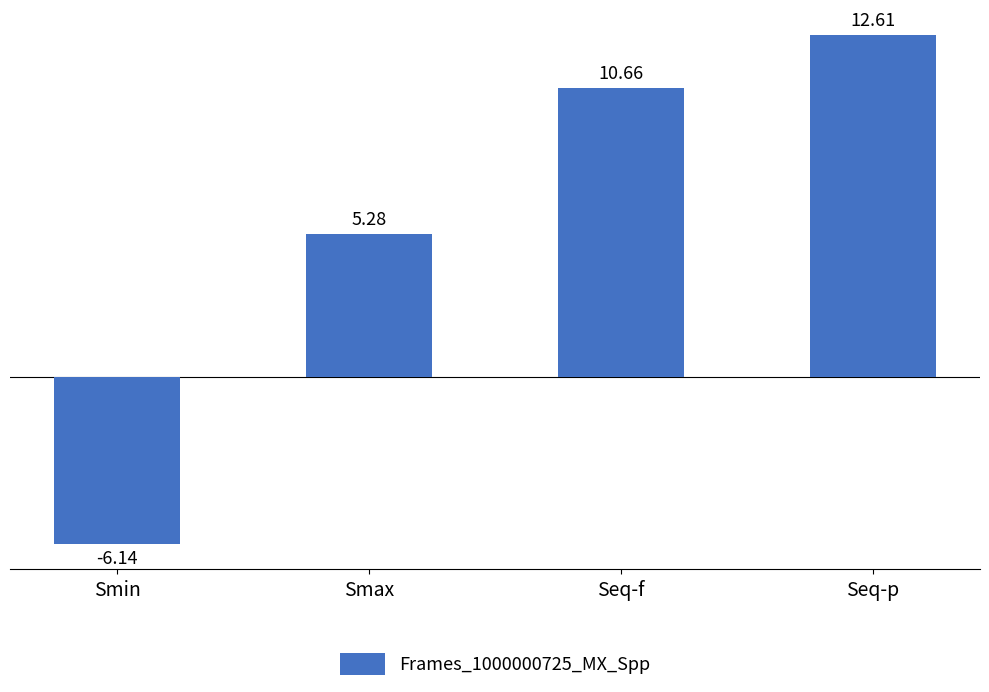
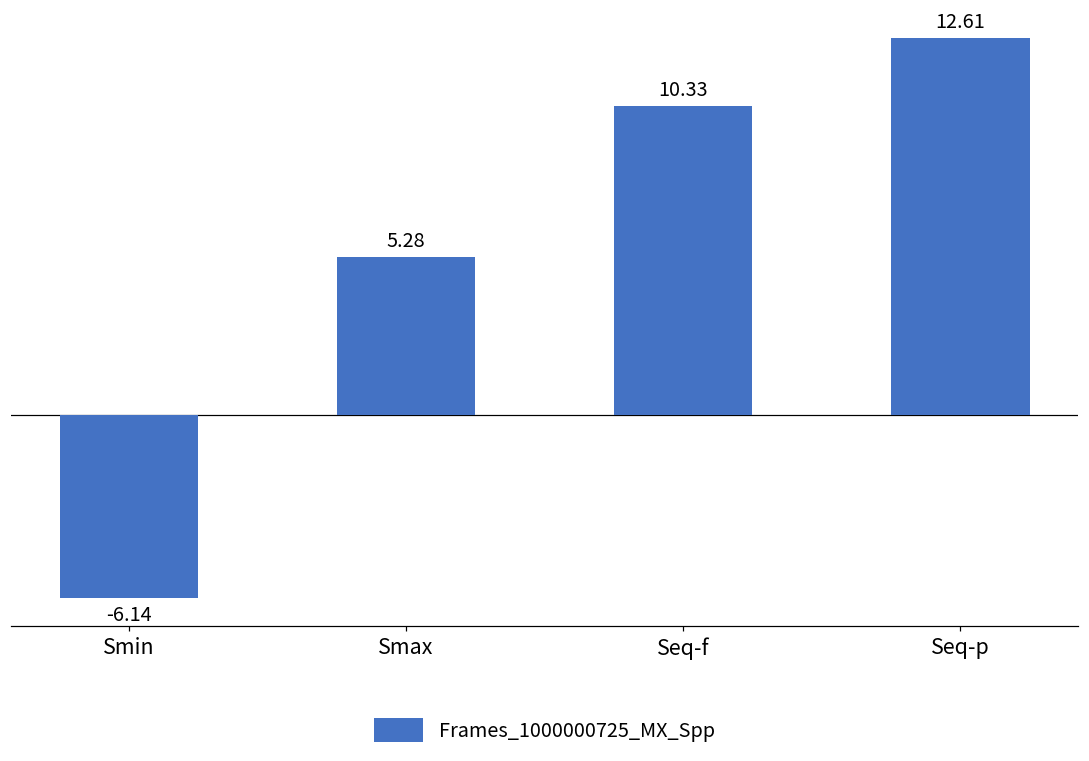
  {
    "Smin": -6.14,
    "Smax": 5.28,
-   "Seq-f": 10.66,
+   "Seq-f": 10.33,
    "Seq-p": 12.61
  }
